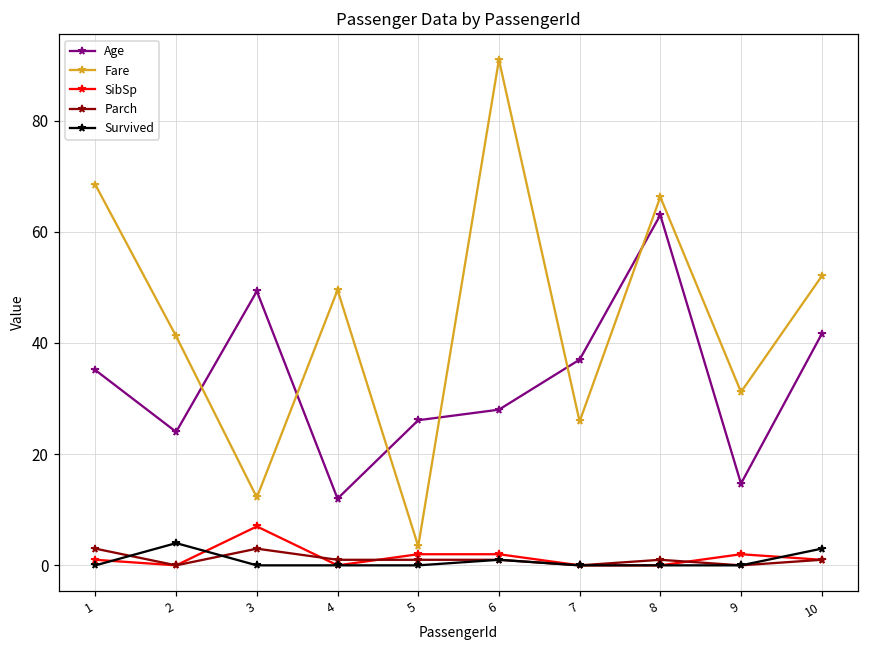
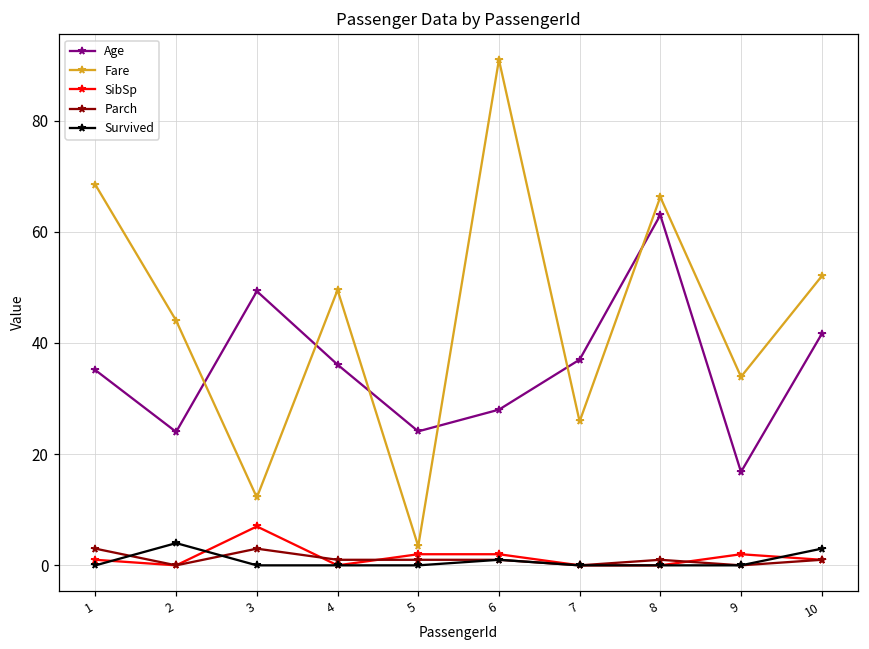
  {
    "Age": {
      "1": 35,
      "2": 24,
      "3": 49,
-     "4": 12,
-     "5": 26,
+     "4": 36,
+     "5": 24,
      "6": 28,
      "7": 37,
      "8": 63,
-     "9": 15,
+     "9": 17,
      "10": 42
    },
    "Fare": {
      "1": 68,
-     "2": 41,
+     "2": 44,
      "3": 12,
      "4": 50,
      "5": 3,
      "6": 91,
      "7": 26,
      "8": 66,
-     "9": 31,
+     "9": 34,
      "10": 52
    },
    "SibSp": {
      "1": 1,
      "3": 7,
      "5": 2,
      "6": 2,
      "9": 2
    },
    "Parch": {
      "1": 3,
      "3": 3,
      "4": 1,
      "5": 1,
      "8": 1
    },
    "Survived": {
      "1": 0,
      "2": 4,
      "3": 0,
      "5": 0,
      "10": 3
    }
  }
